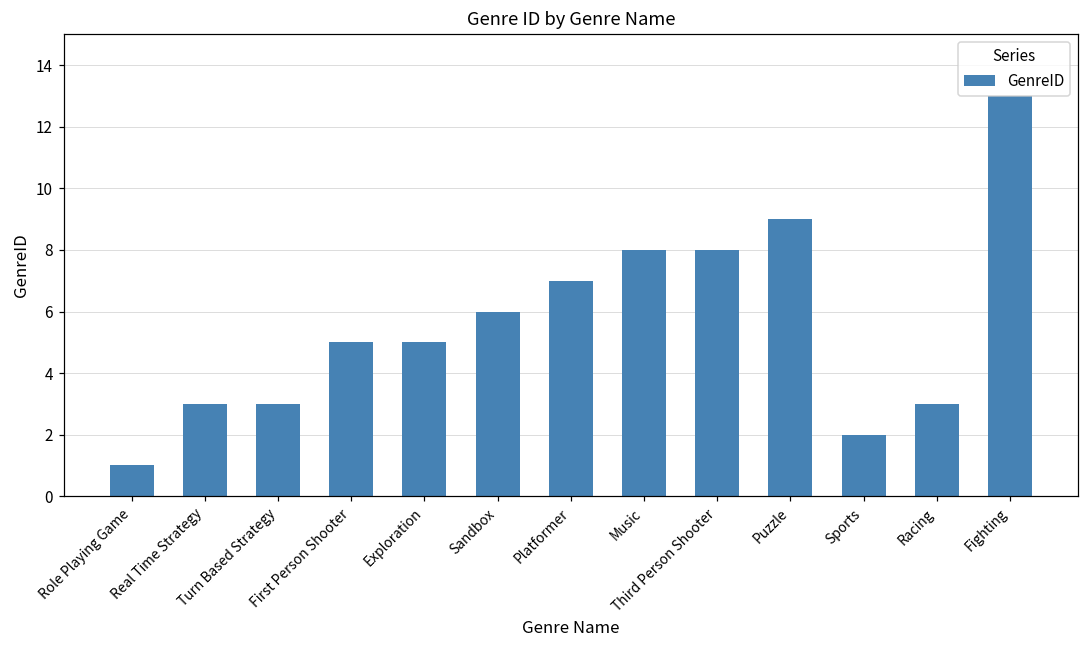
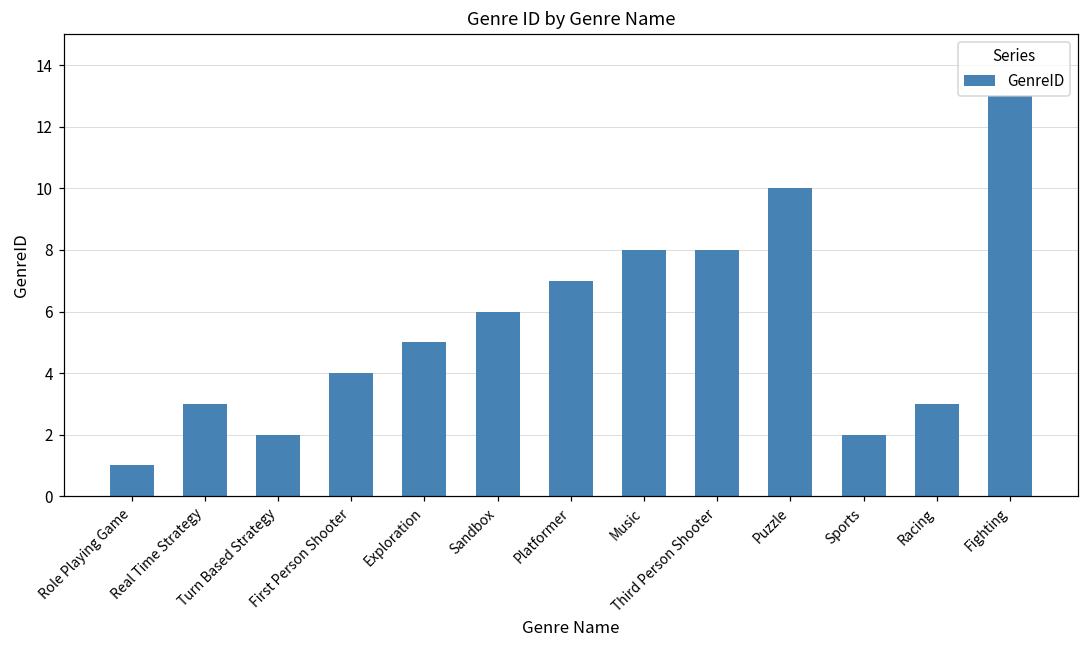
  {
    "Role Playing Game": 1,
    "Real Time Strategy": 3,
-   "Turn Based Strategy": 3,
-   "First Person Shooter": 5,
+   "Turn Based Strategy": 2,
+   "First Person Shooter": 4,
    "Exploration": 5,
    "Sandbox": 6,
    "Platformer": 7,
    "Music": 8,
    "Third Person Shooter": 8,
-   "Puzzle": 9,
+   "Puzzle": 10,
    "Sports": 2,
    "Racing": 3,
    "Fighting": 13
  }
